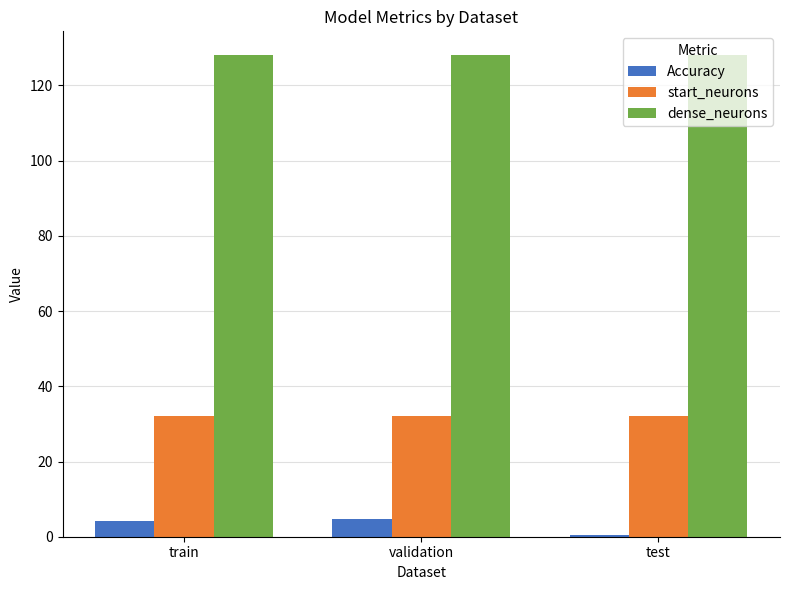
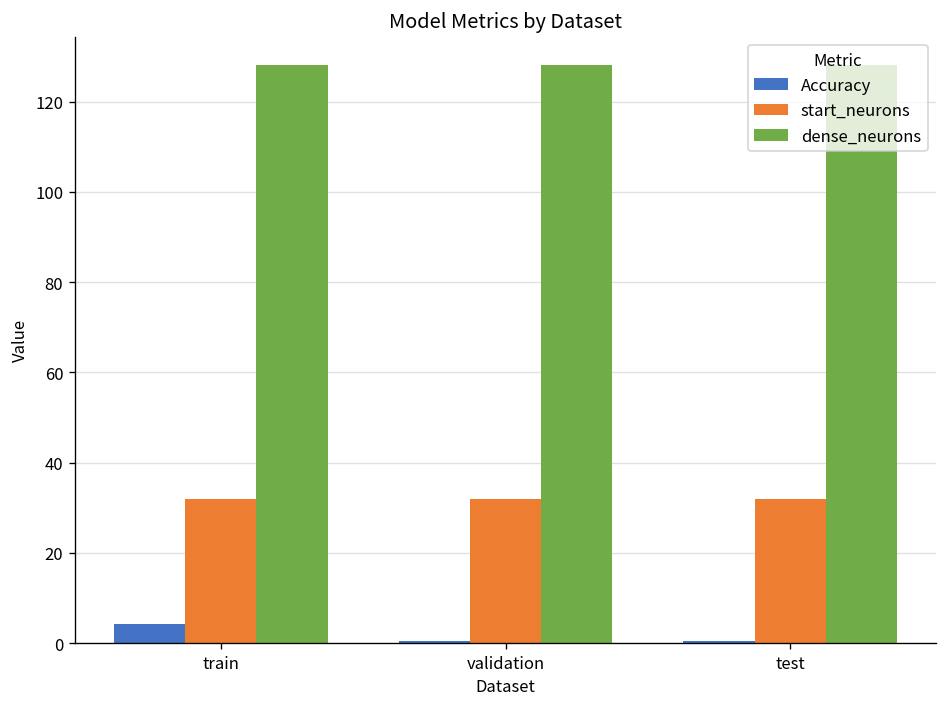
  {
    "Accuracy": {
      "train": 4,
-     "validation": 5
+     "validation": 1
    },
    "start_neurons": {
      "train": 32,
      "validation": 32,
      "test": 32
    },
    "dense_neurons": {
      "train": 128,
      "validation": 128
    }
  }
